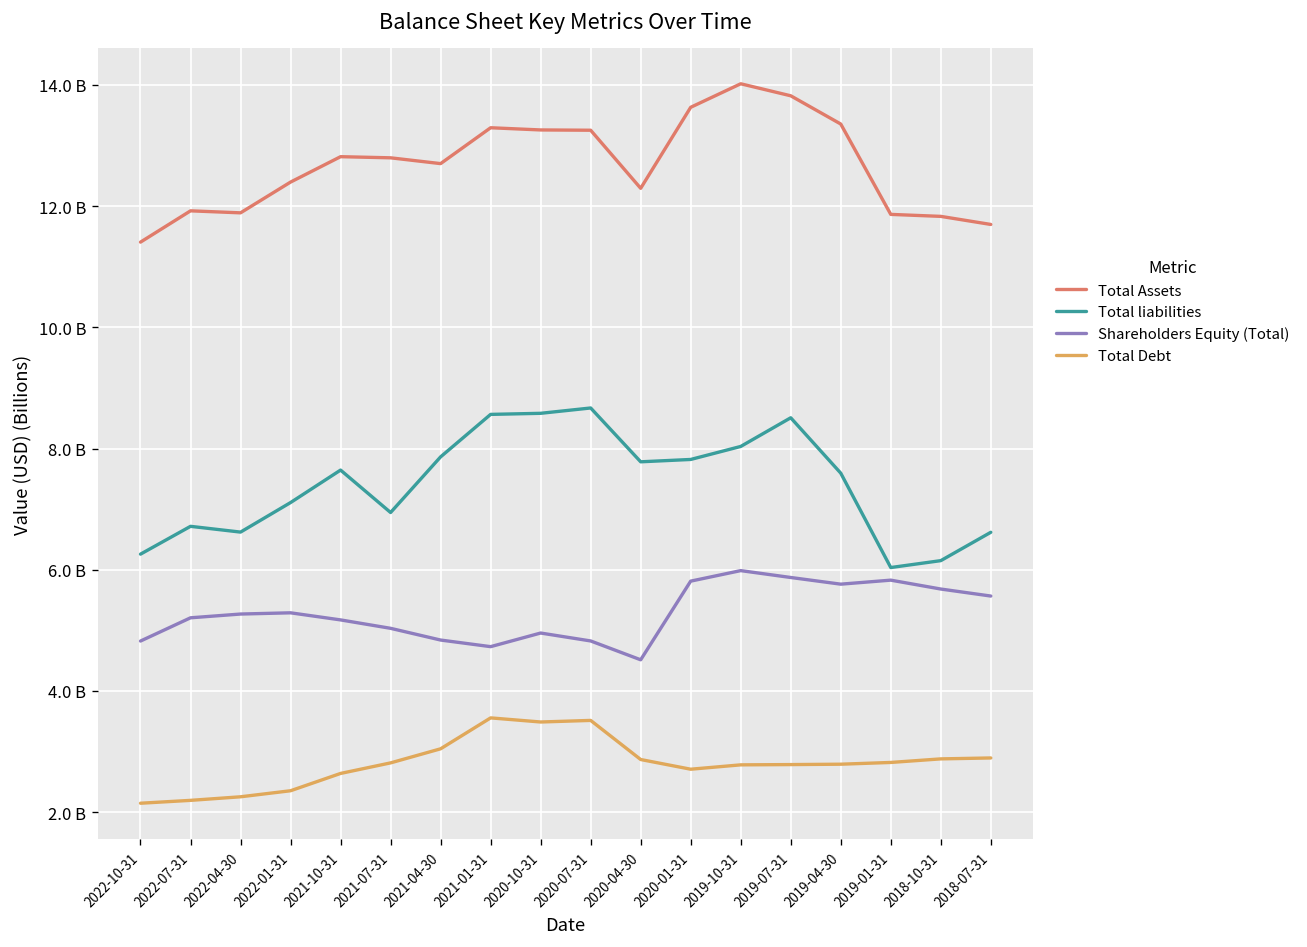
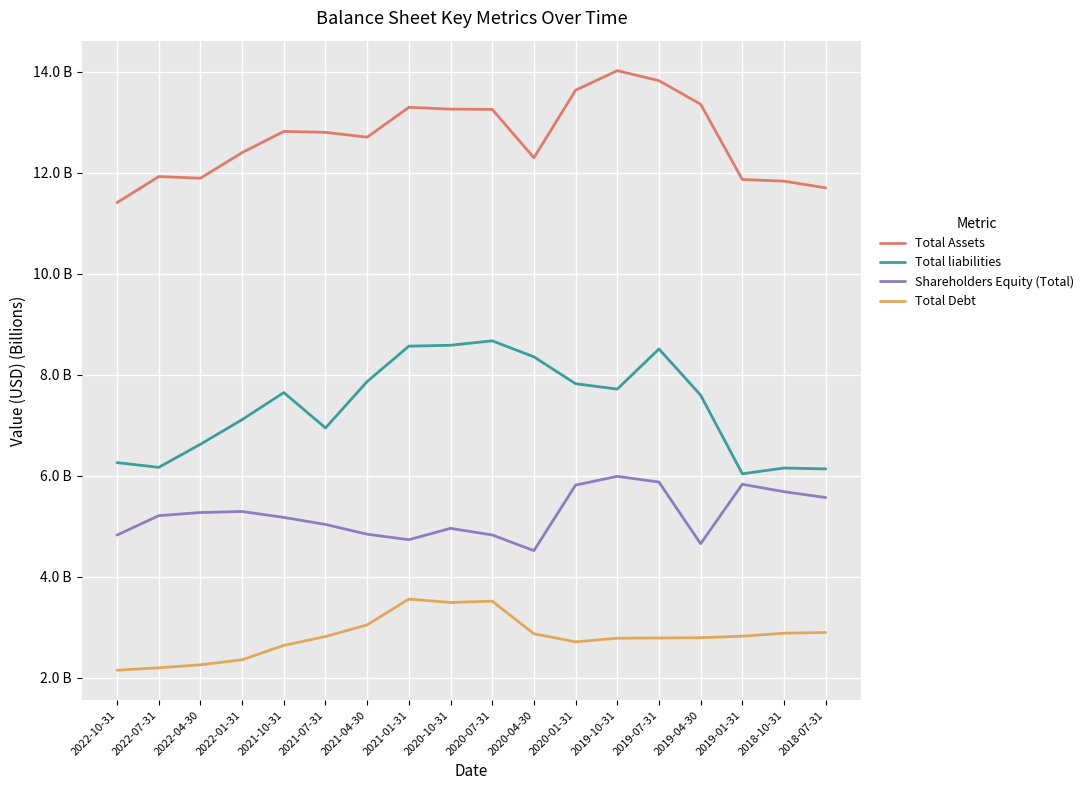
  {
    "Total liabilities": {
      "2022-10-31": 6300000000,
-     "2022-07-31": 6700000000,
+     "2022-07-31": 6200000000,
      "2022-04-30": 6600000000,
      "2022-01-31": 7100000000,
      "2021-10-31": 7600000000,
      "2021-07-31": 6900000000,
      "2021-04-30": 7900000000,
      "2021-01-31": 8600000000,
      "2020-10-31": 8600000000,
      "2020-07-31": 8700000000,
-     "2020-04-30": 7800000000,
+     "2020-04-30": 8400000000,
      "2020-01-31": 7800000000,
-     "2019-10-31": 8000000000,
+     "2019-10-31": 7700000000,
      "2019-07-31": 8500000000,
      "2019-04-30": 7600000000,
      "2019-01-31": 6000000000,
      "2018-10-31": 6100000000,
-     "2018-07-31": 6600000000
+     "2018-07-31": 6100000000
    },
    "Shareholders Equity (Total)": {
      "2022-10-31": 4800000000,
      "2022-07-31": 5200000000,
      "2022-04-30": 5300000000,
      "2022-01-31": 5300000000,
      "2021-10-31": 5200000000,
      "2021-07-31": 5000000000,
      "2021-04-30": 4800000000,
      "2021-01-31": 4700000000,
      "2020-10-31": 5000000000,
      "2020-07-31": 4800000000,
      "2020-04-30": 4500000000,
      "2020-01-31": 5800000000,
      "2019-10-31": 6000000000,
      "2019-07-31": 5900000000,
-     "2019-04-30": 5800000000,
+     "2019-04-30": 4700000000,
      "2019-01-31": 5800000000,
      "2018-10-31": 5700000000,
      "2018-07-31": 5600000000
    }
  }
